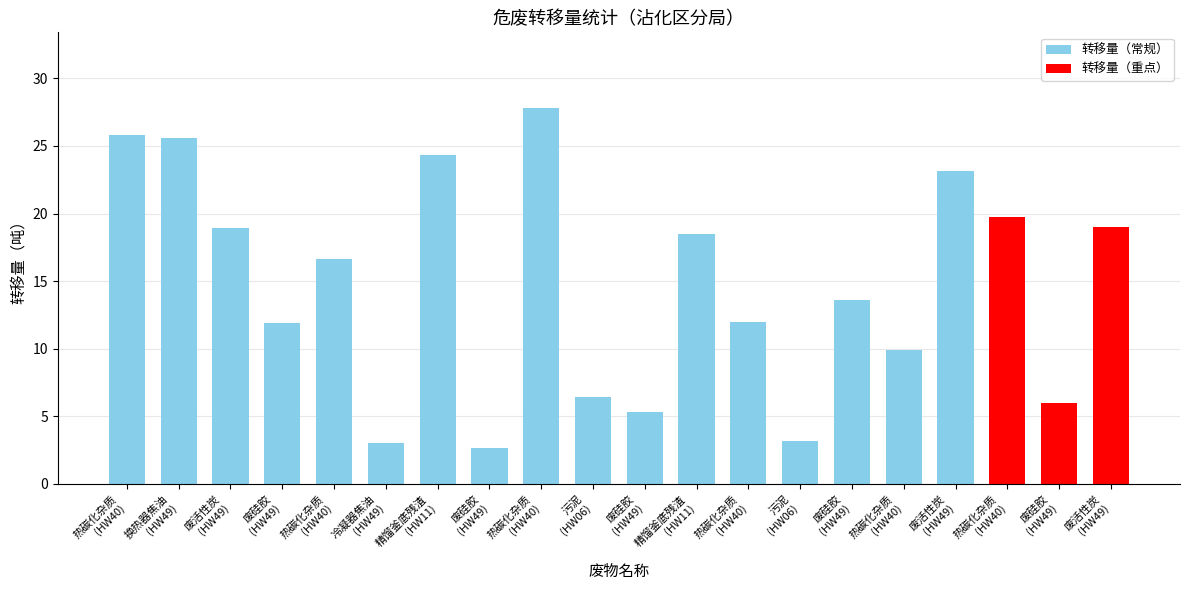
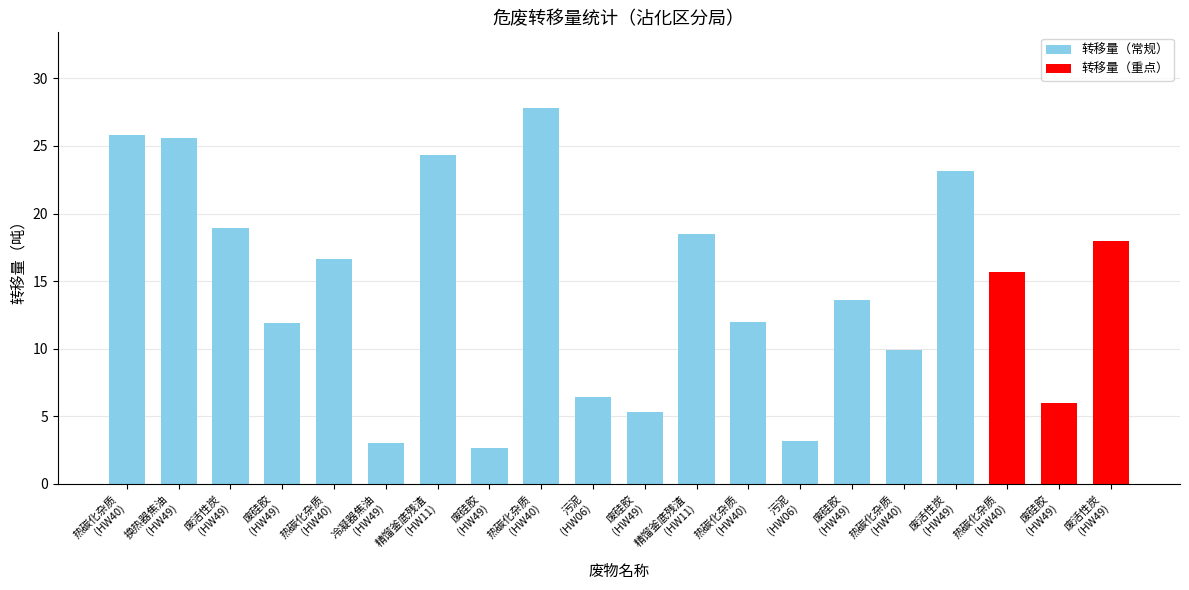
  {
    "转移量（常规）": {
      "换热器焦油 (HW49)": 25.6,
      "冷凝器焦油 (HW49)": 3.0
    },
    "转移量（重点）": {
-     "热碳化杂质 (HW40)": 19.8,
+     "热碳化杂质 (HW40)": 15.7,
      "废硅胶 (HW49)": 6.0,
-     "废活性炭 (HW49)": 19
+     "废活性炭 (HW49)": 18
    }
  }
